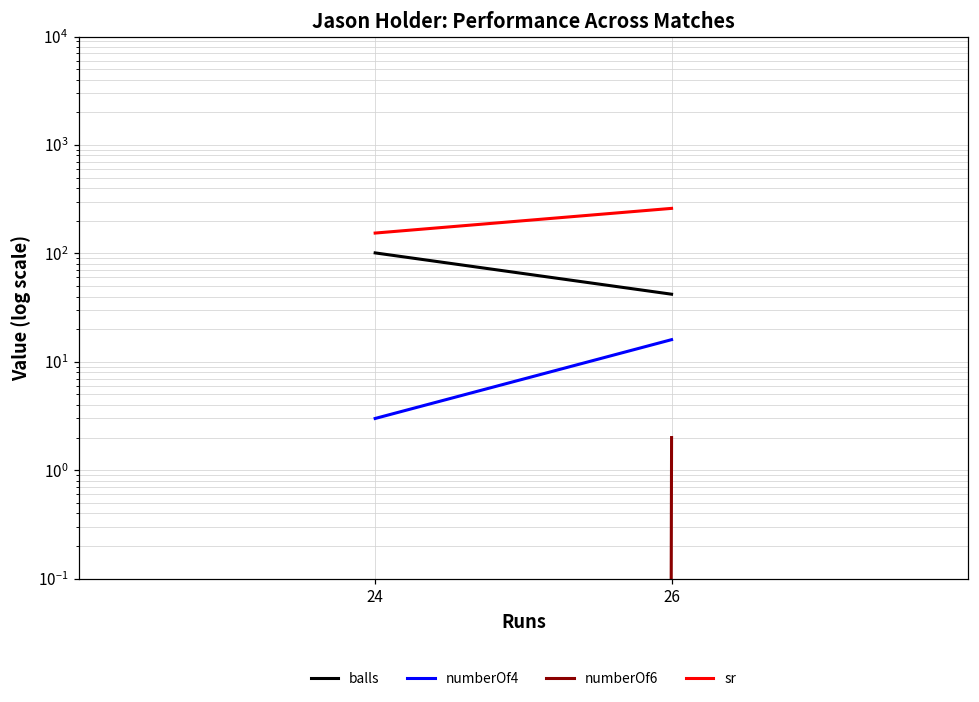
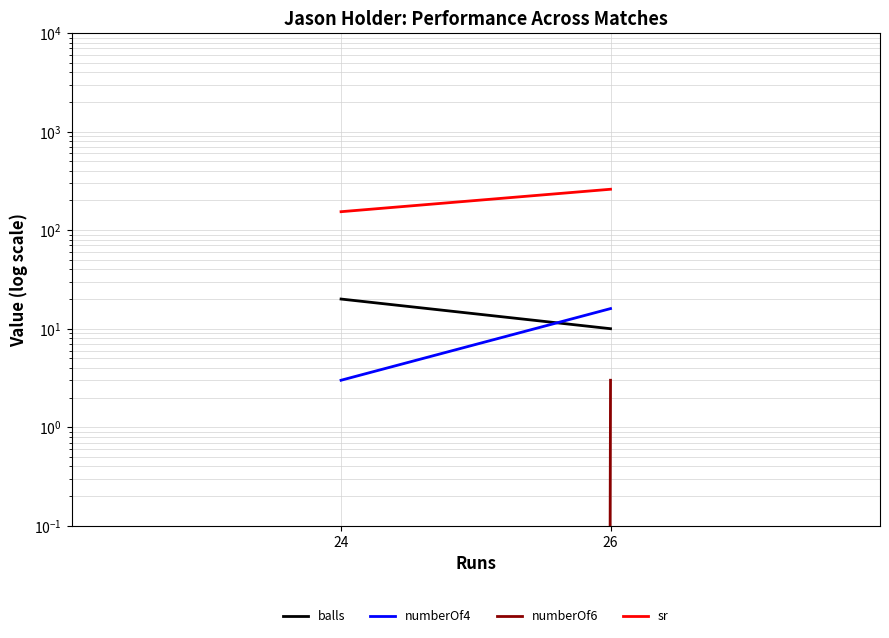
  {
    "balls": {
-     "24": 100,
-     "26": 42
+     "24": 20,
+     "26": 10
    },
    "numberOf4": {
      "24": 3,
      "26": 16
    },
    "numberOf6": {
-     "26": 2
+     "26": 3
    },
    "sr": {
      "24": 150,
      "26": 260
    }
  }
